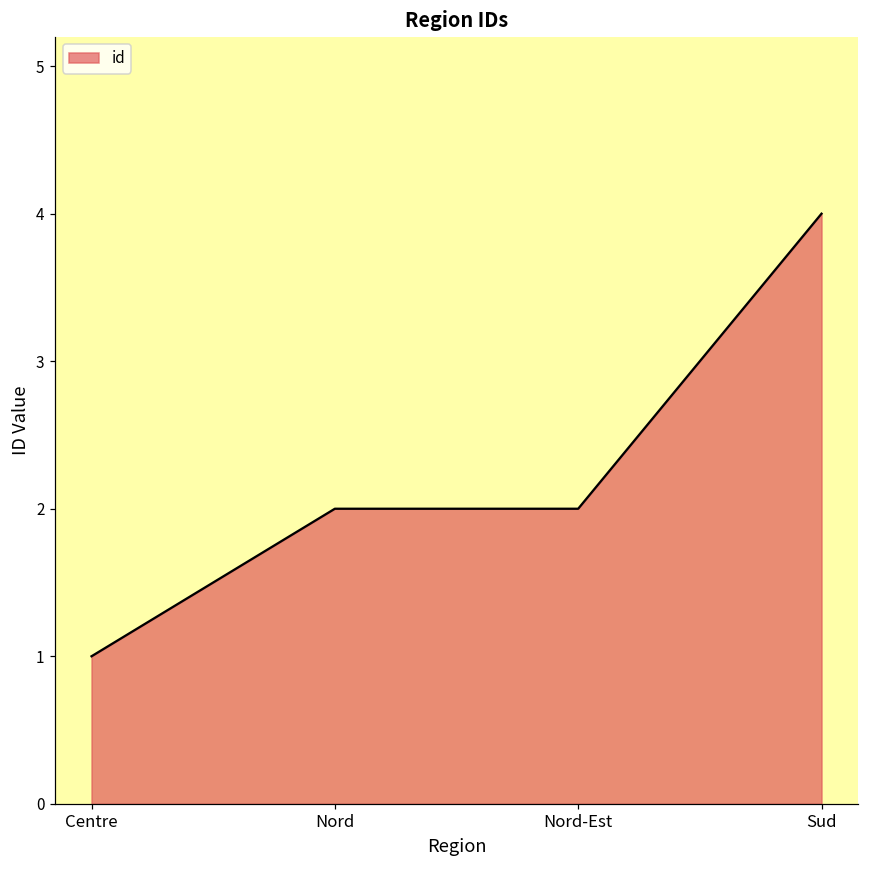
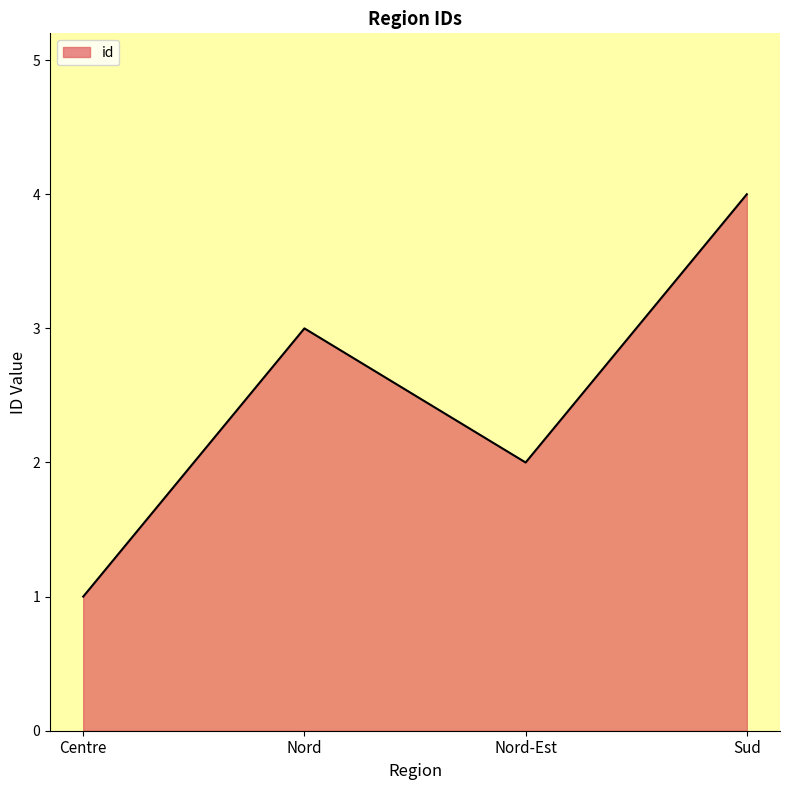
  {
    "Centre": 1,
-   "Nord": 2,
+   "Nord": 3,
    "Nord-Est": 2,
    "Sud": 4
  }
